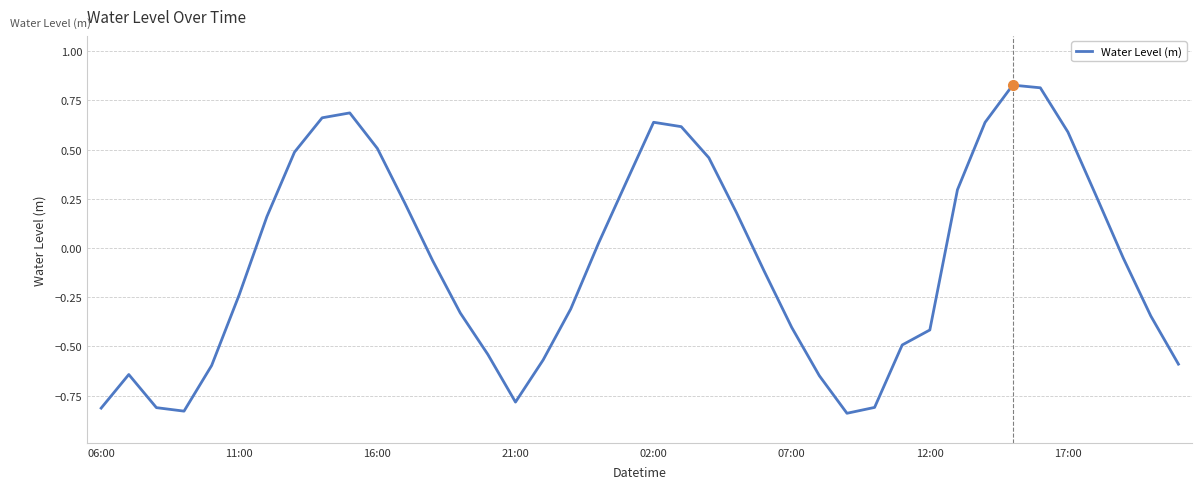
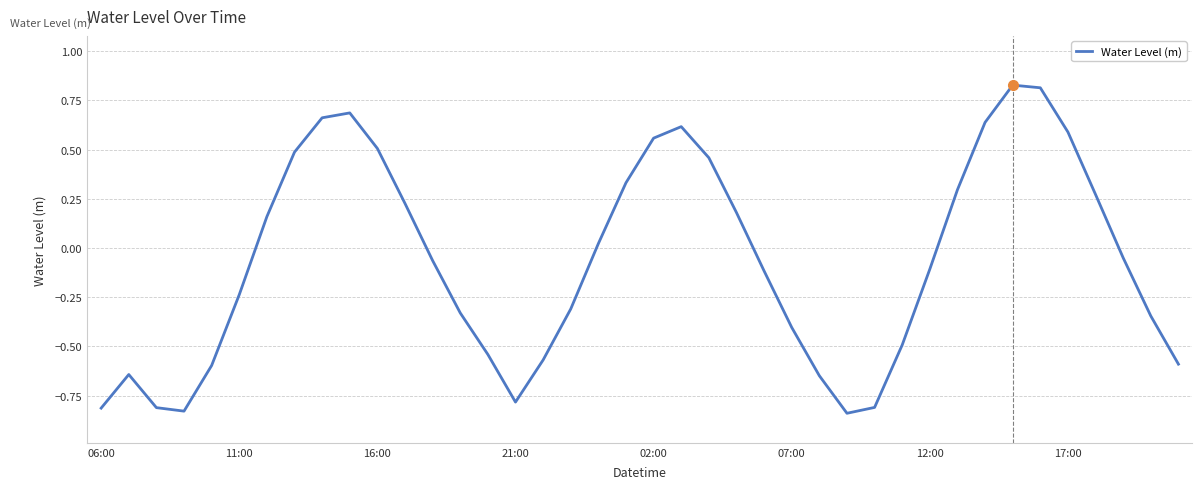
  {
    "Water Level (m)": {
      "06:00": -0.81,
      "11:00": -0.24,
      "16:00": 0.51,
      "21:00": -0.78,
-     "02:00": 0.64,
+     "02:00": 0.56,
      "07:00": -0.40,
-     "12:00": -0.42,
+     "12:00": -0.11,
      "17:00": 0.59
    }
  }
